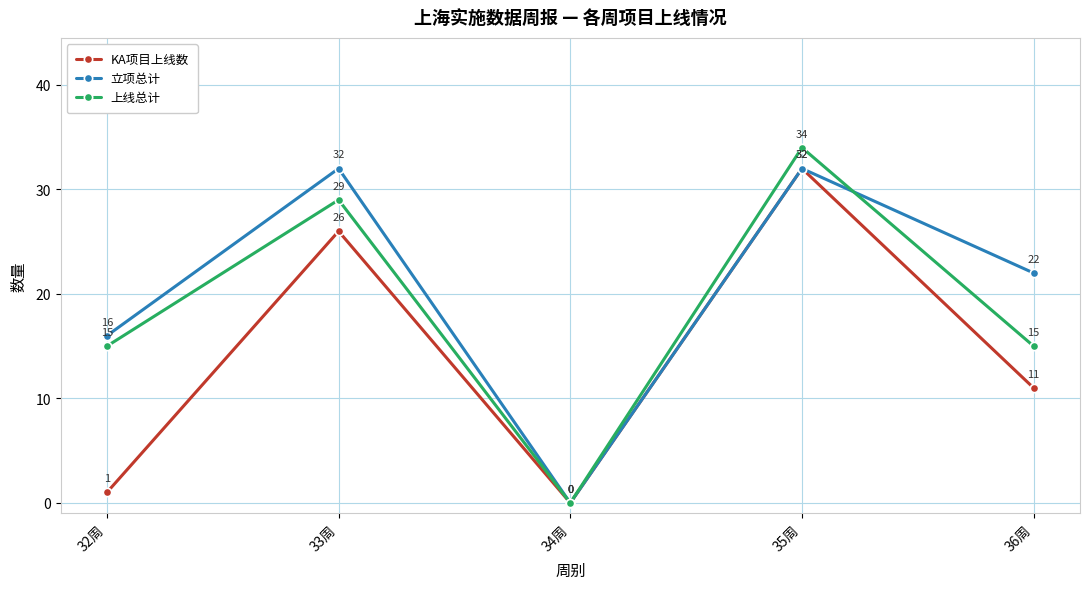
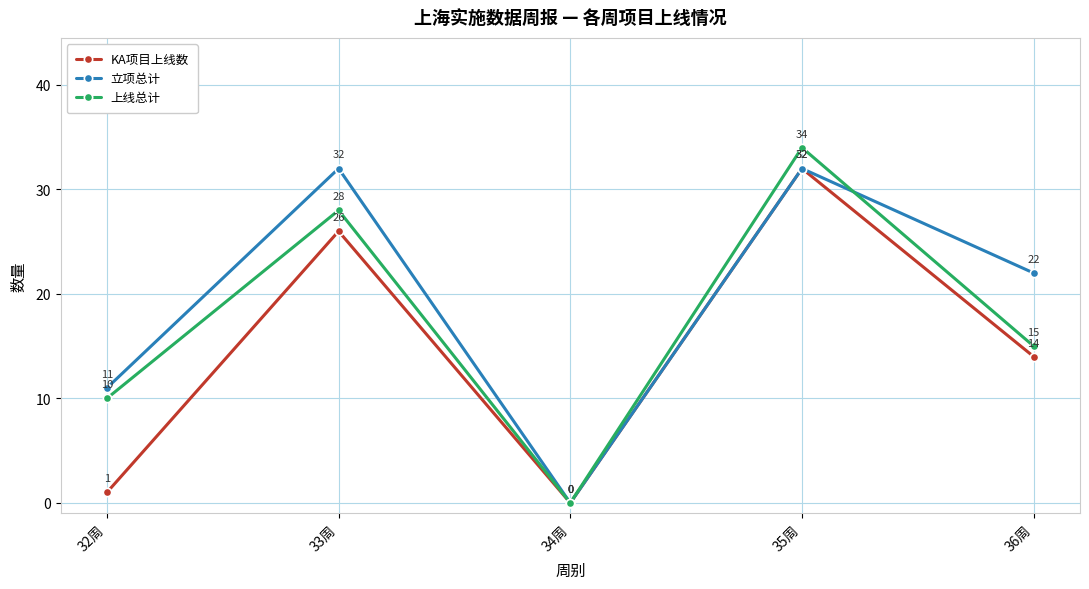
  {
    "KA项目上线数": {
      "32周": 1,
-     "36周": 11
+     "36周": 14
    },
    "立项总计": {
-     "32周": 16,
+     "32周": 11,
      "33周": 32,
      "36周": 22
    },
    "上线总计": {
-     "32周": 15,
-     "33周": 29,
+     "32周": 10,
+     "33周": 28,
      "35周": 34,
      "36周": 15
    }
  }
